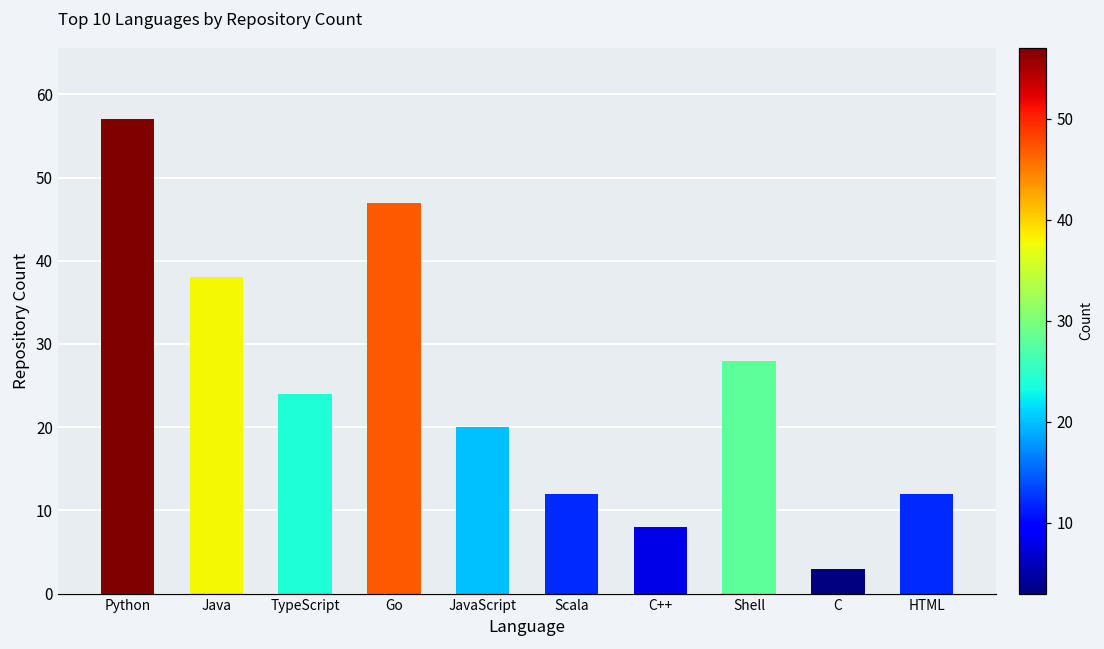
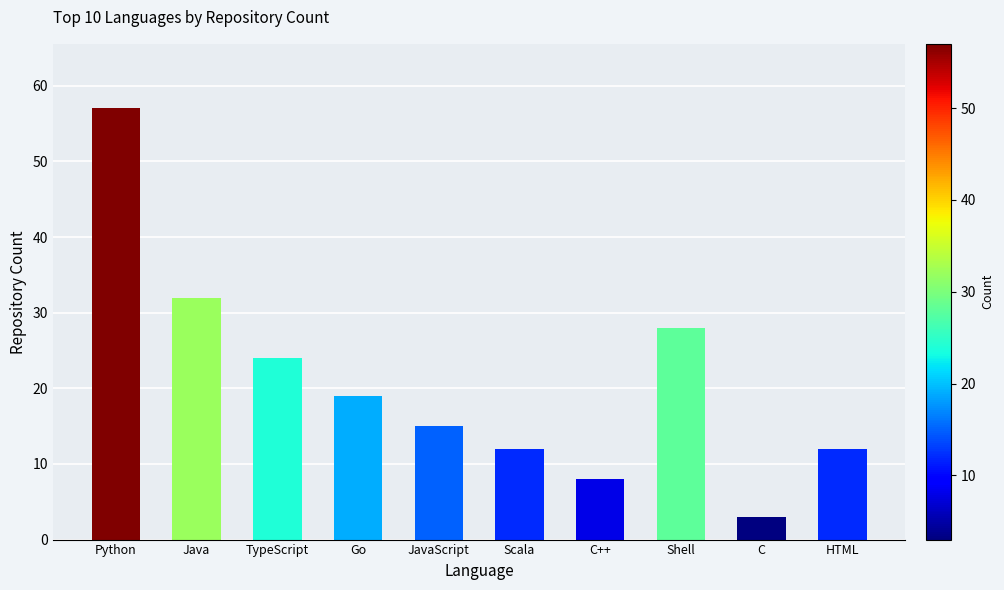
  {
    "Python": 57,
-   "Java": 38,
+   "Java": 32,
    "TypeScript": 24,
-   "Go": 47,
-   "JavaScript": 20,
+   "Go": 19,
+   "JavaScript": 15,
    "Scala": 12,
    "C++": 8,
    "Shell": 28,
    "C": 3,
    "HTML": 12
  }
